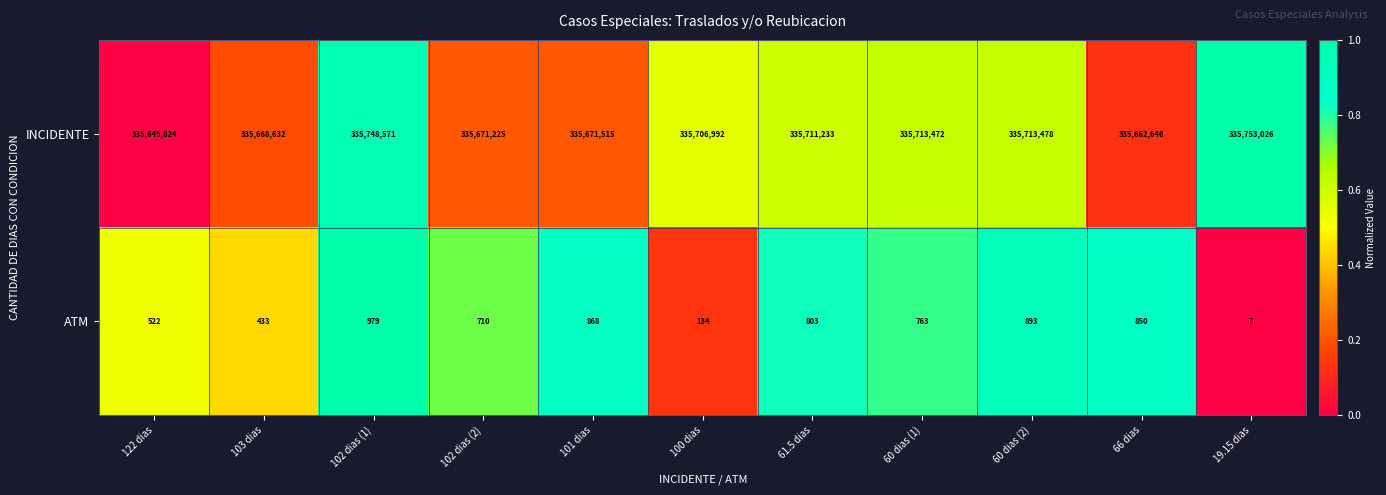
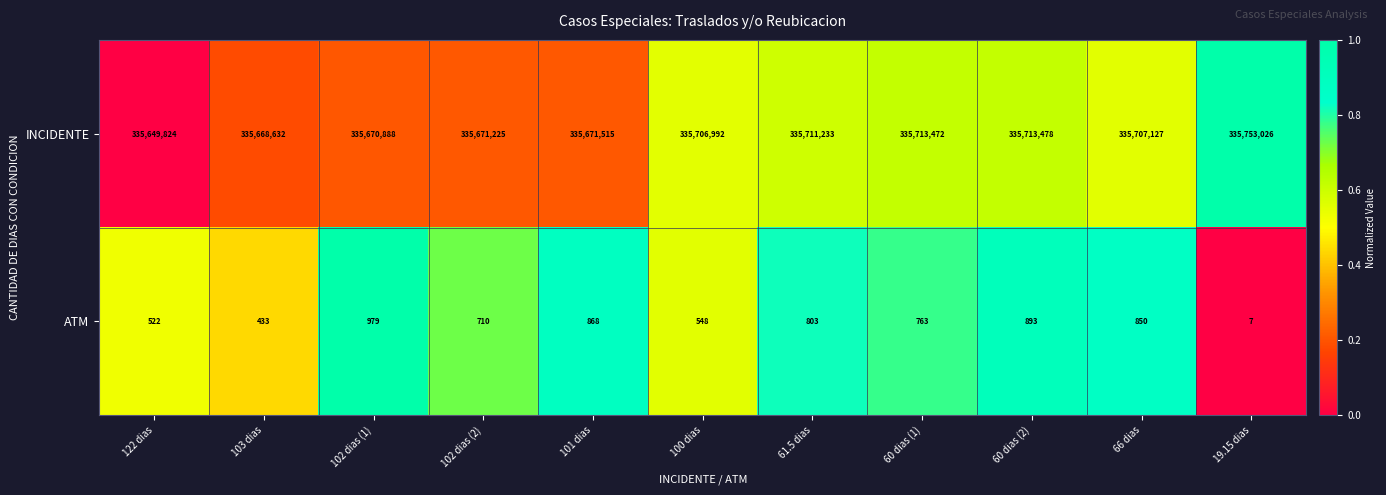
  {
    "INCIDENTE": {
      "122 dias": "335,649,824",
      "103 dias": "335,668,632",
-     "102 dias (1)": "335,748,571",
+     "102 dias (1)": "335,670,888",
      "102 dias (2)": "335,671,225",
      "101 dias": "335,671,515",
      "100 dias": "335,706,992",
      "61.5 dias": "335,711,233",
      "60 dias (1)": "335,713,472",
      "60 dias (2)": "335,713,478",
-     "66 dias": "335,662,646",
+     "66 dias": "335,707,127",
      "19.15 dias": "335,753,026"
    },
    "ATM": {
      "122 dias": "522",
      "103 dias": "433",
      "102 dias (1)": "979",
      "102 dias (2)": "710",
      "101 dias": "868",
-     "100 dias": "134",
+     "100 dias": "548",
      "61.5 dias": "803",
      "60 dias (1)": "763",
      "60 dias (2)": "893",
      "66 dias": "850",
      "19.15 dias": "7"
    }
  }
